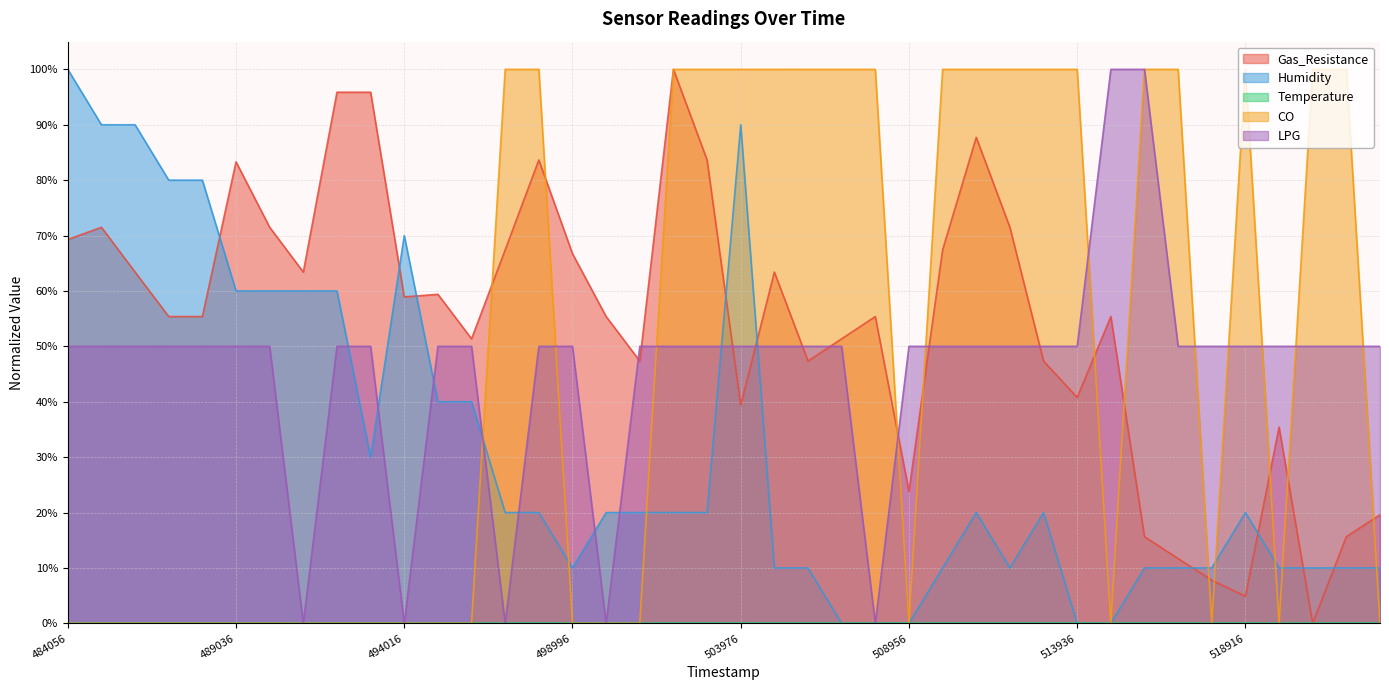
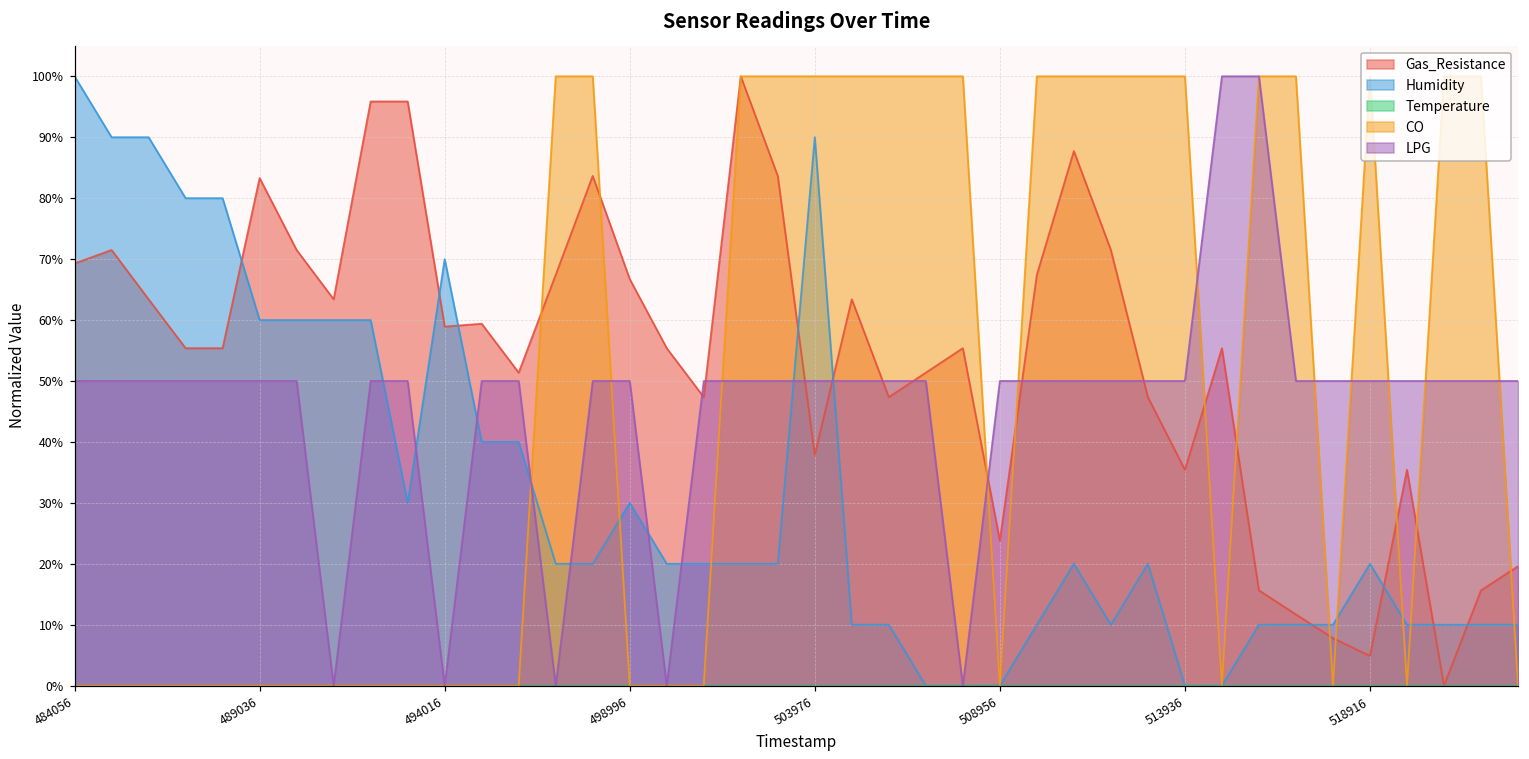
  {
    "Gas_Resistance": {
      "484056": "69%",
      "489036": "83%",
      "494016": "59%",
      "498996": "67%",
-     "503976": "39%",
+     "503976": "38%",
      "508956": "24%",
-     "513936": "41%",
+     "513936": "35%",
      "518916": "5%"
    },
    "Humidity": {
      "484056": "100%",
      "489036": "60%",
      "494016": "70%",
-     "498996": "10%",
+     "498996": "30%",
      "503976": "90%",
      "518916": "20%"
    },
    "Temperature": {
      "503976": "0%",
      "518916": "0%"
    },
    "CO": {
      "503976": "100%",
      "513936": "100%"
    },
    "LPG": {
      "484056": "50%",
      "489036": "50%",
      "498996": "50%",
      "503976": "50%",
      "508956": "50%",
      "513936": "50%",
      "518916": "50%"
    }
  }
